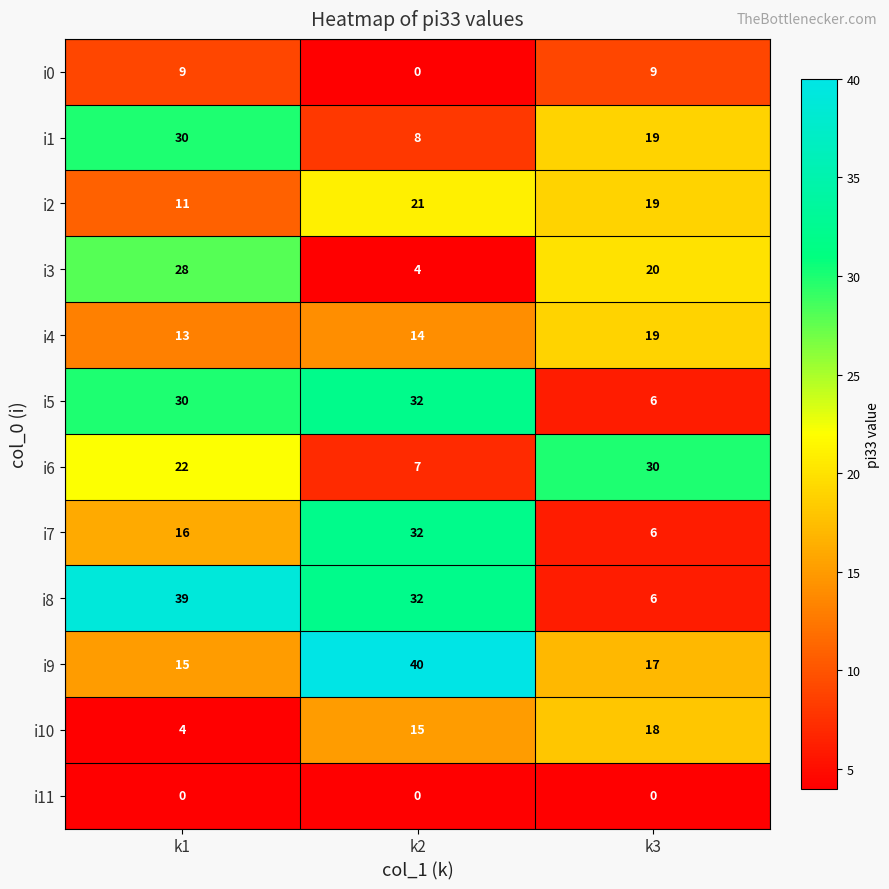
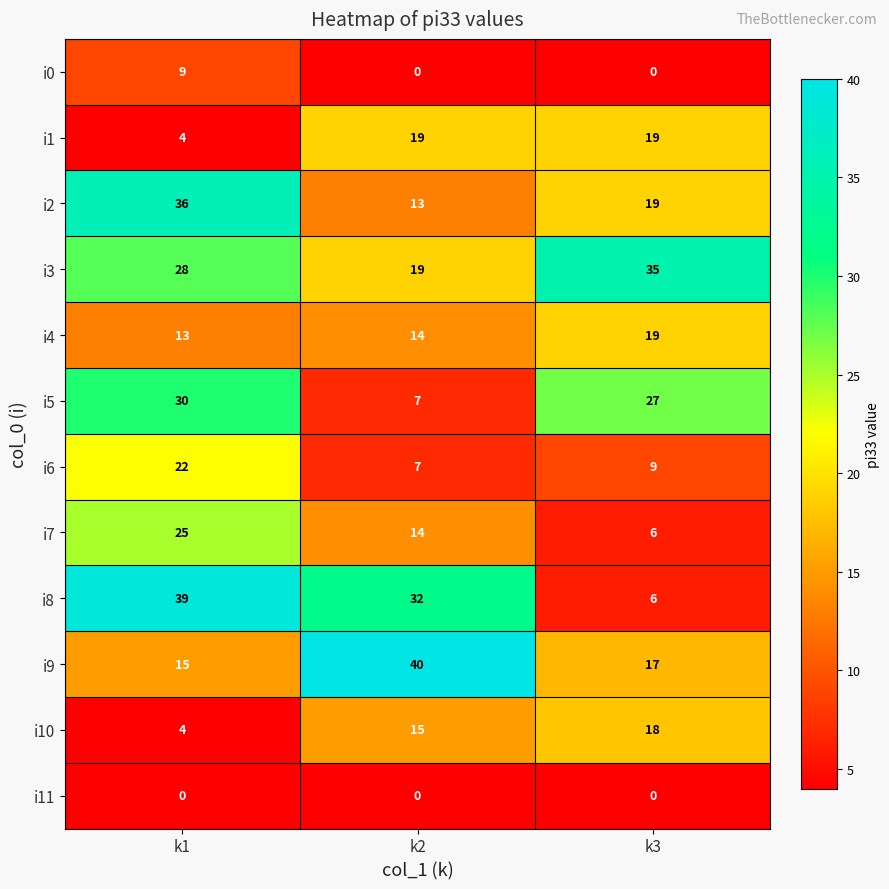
  {
    "i0": {
      "k1": 9,
      "k2": 0,
-     "k3": 9
+     "k3": 0
    },
    "i1": {
-     "k1": 30,
-     "k2": 8,
+     "k1": 4,
+     "k2": 19,
      "k3": 19
    },
    "i2": {
-     "k1": 11,
-     "k2": 21,
+     "k1": 36,
+     "k2": 13,
      "k3": 19
    },
    "i3": {
      "k1": 28,
-     "k2": 4,
-     "k3": 20
+     "k2": 19,
+     "k3": 35
    },
    "i4": {
      "k1": 13,
      "k2": 14,
      "k3": 19
    },
    "i5": {
      "k1": 30,
-     "k2": 32,
-     "k3": 6
+     "k2": 7,
+     "k3": 27
    },
    "i6": {
      "k1": 22,
      "k2": 7,
-     "k3": 30
+     "k3": 9
    },
    "i7": {
-     "k1": 16,
-     "k2": 32,
+     "k1": 25,
+     "k2": 14,
      "k3": 6
    },
    "i8": {
      "k1": 39,
      "k2": 32,
      "k3": 6
    },
    "i9": {
      "k1": 15,
      "k2": 40,
      "k3": 17
    },
    "i10": {
      "k1": 4,
      "k2": 15,
      "k3": 18
    },
    "i11": {
      "k1": 0,
      "k2": 0,
      "k3": 0
    }
  }
